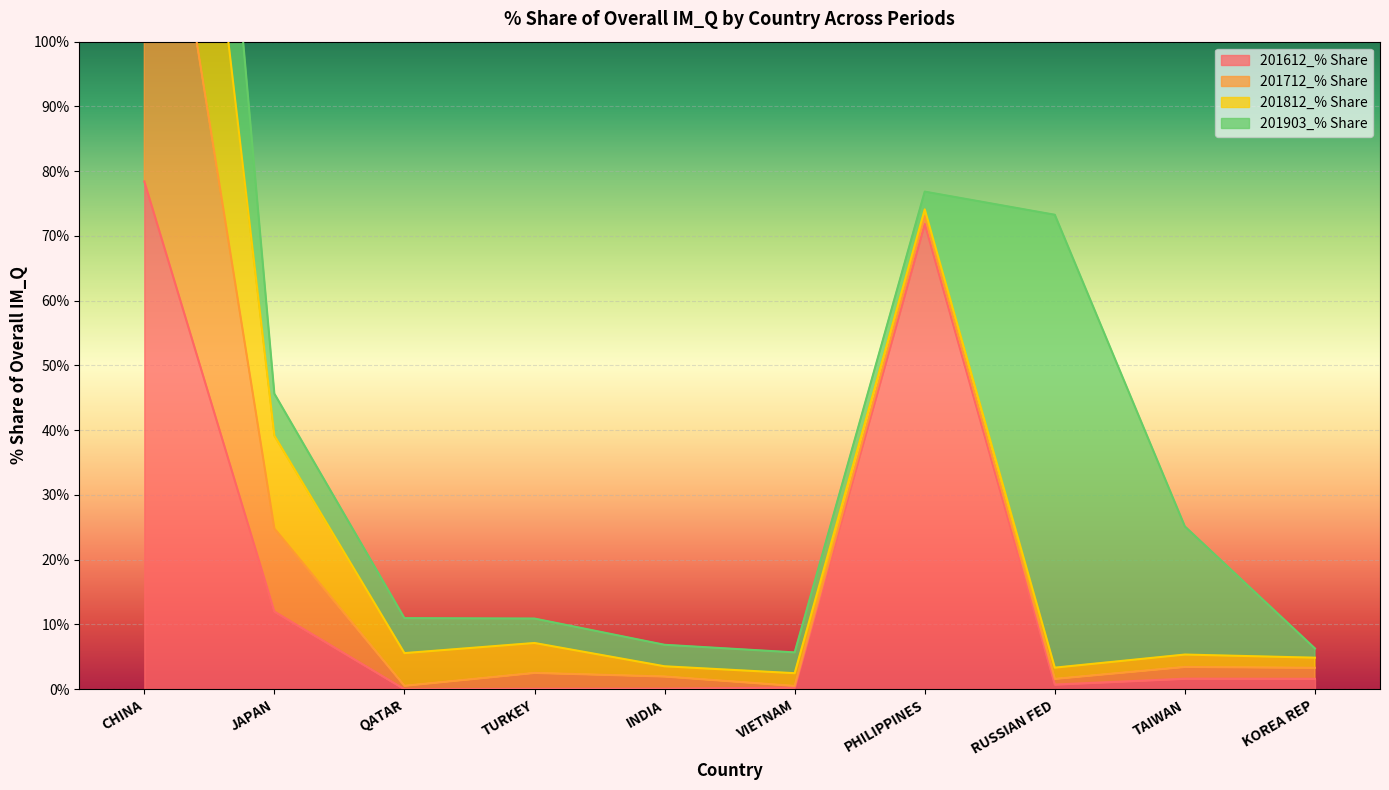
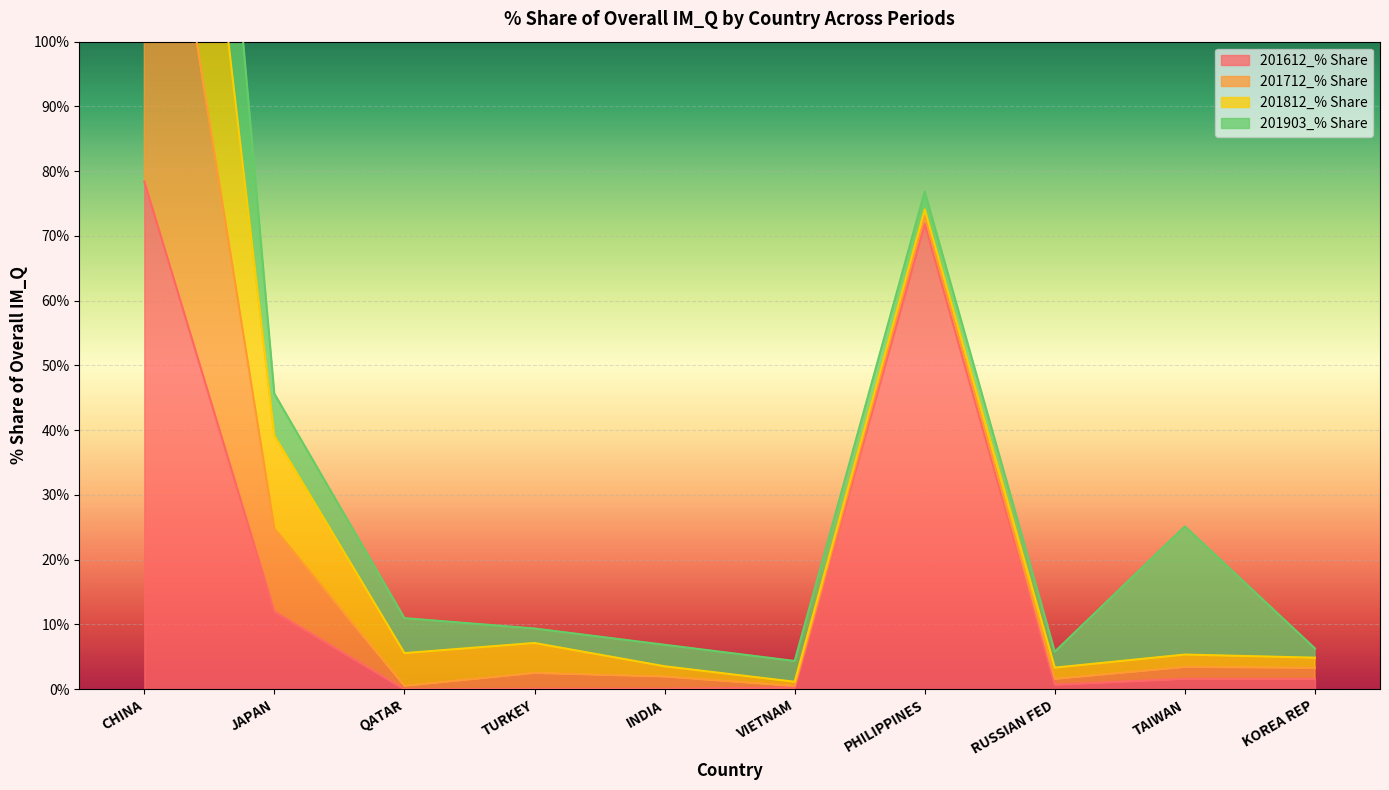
  {
    "201612_% Share": {
      "CHINA": "78%",
      "JAPAN": "12%",
      "QATAR": "0%",
      "TURKEY": "0%",
      "INDIA": "0%",
      "PHILIPPINES": "72%",
      "RUSSIAN FED": "1%",
      "TAIWAN": "2%",
      "KOREA REP": "2%"
    },
    "201712_% Share": {
      "JAPAN": "13%",
      "QATAR": "1%",
      "TURKEY": "2%",
      "INDIA": "2%",
      "PHILIPPINES": "1%",
      "RUSSIAN FED": "1%",
      "TAIWAN": "2%",
      "KOREA REP": "2%"
    },
    "201812_% Share": {
      "JAPAN": "14%",
      "QATAR": "5%",
      "TURKEY": "5%",
      "INDIA": "2%",
-     "VIETNAM": "2%",
+     "VIETNAM": "1%",
      "PHILIPPINES": "1%",
      "RUSSIAN FED": "2%",
      "TAIWAN": "2%",
      "KOREA REP": "2%"
    },
    "201903_% Share": {
      "JAPAN": "6%",
      "QATAR": "5%",
-     "TURKEY": "4%",
+     "TURKEY": "2%",
      "INDIA": "3%",
      "VIETNAM": "3%",
      "PHILIPPINES": "3%",
-     "RUSSIAN FED": "70%",
+     "RUSSIAN FED": "2%",
      "TAIWAN": "20%",
      "KOREA REP": "1%"
    }
  }
